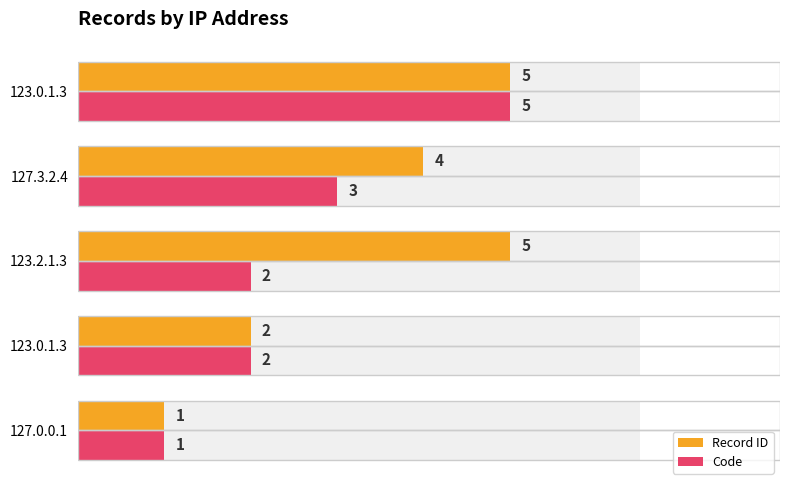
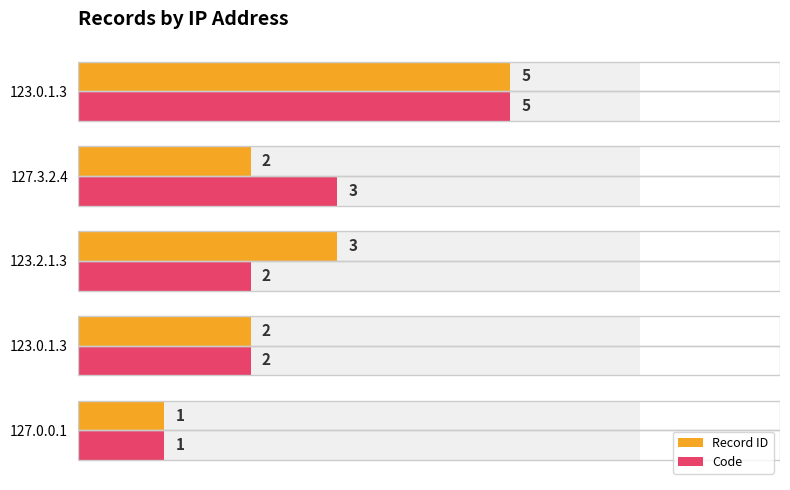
  {
    "Record ID": {
-     "127.3.2.4": 4,
-     "123.2.1.3": 5
+     "127.3.2.4": 2,
+     "123.2.1.3": 3
    }
  }
